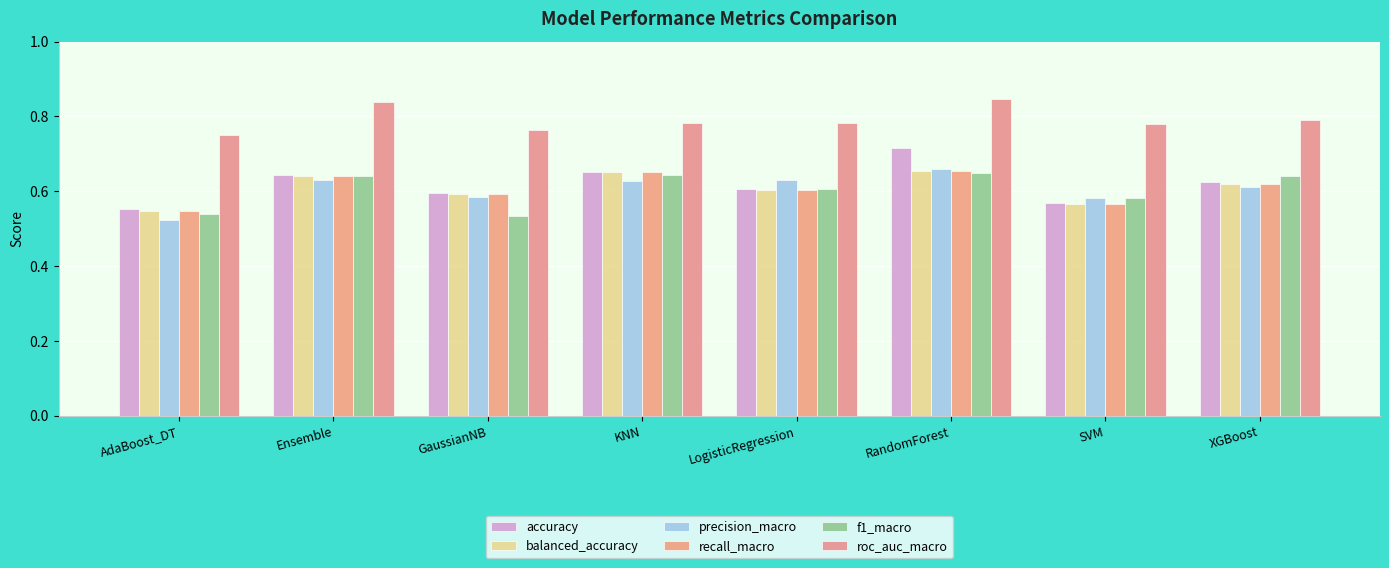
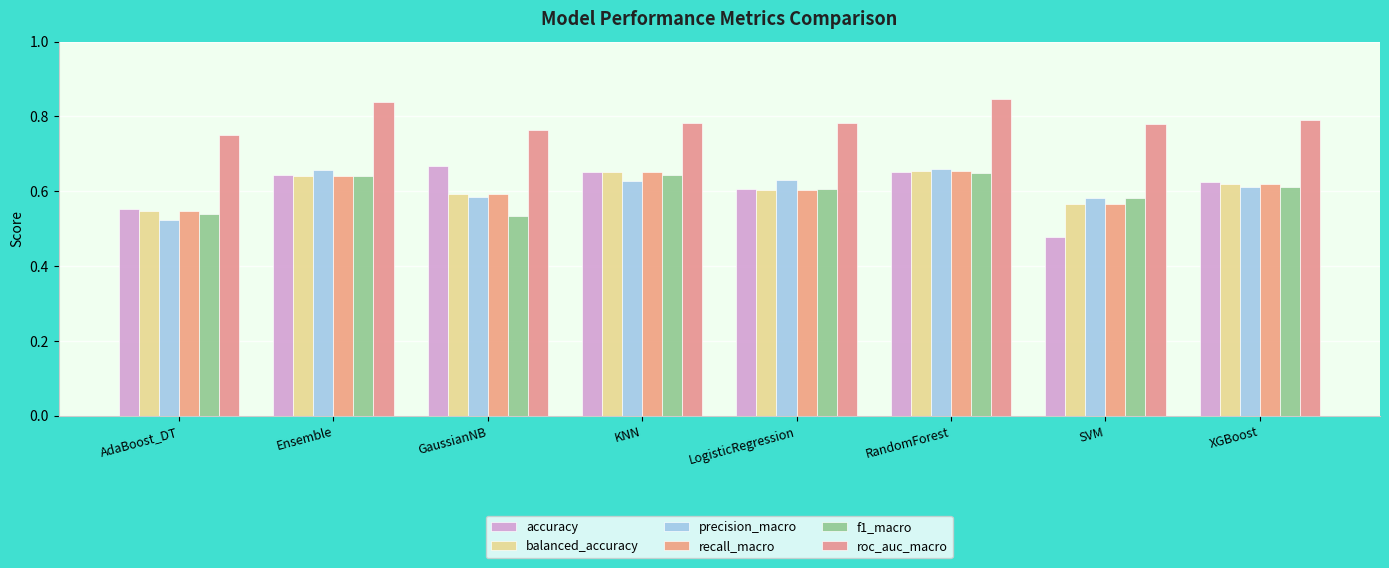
  {
    "accuracy": {
      "AdaBoost_DT": 0.55,
      "Ensemble": 0.64,
-     "GaussianNB": 0.60,
+     "GaussianNB": 0.67,
      "KNN": 0.65,
      "LogisticRegression": 0.61,
-     "RandomForest": 0.72,
-     "SVM": 0.57,
+     "RandomForest": 0.65,
+     "SVM": 0.48,
      "XGBoost": 0.62
    },
    "precision_macro": {
      "AdaBoost_DT": 0.52,
-     "Ensemble": 0.63,
+     "Ensemble": 0.66,
      "GaussianNB": 0.59,
      "KNN": 0.63,
      "LogisticRegression": 0.63,
      "RandomForest": 0.66,
      "SVM": 0.58,
      "XGBoost": 0.61
    },
    "f1_macro": {
      "AdaBoost_DT": 0.54,
      "Ensemble": 0.64,
      "GaussianNB": 0.54,
      "KNN": 0.64,
      "LogisticRegression": 0.61,
      "RandomForest": 0.65,
      "SVM": 0.58,
-     "XGBoost": 0.64
+     "XGBoost": 0.61
    }
  }
